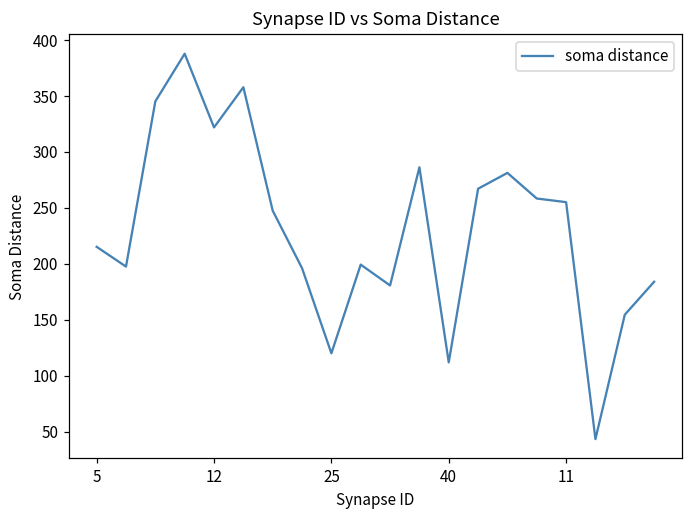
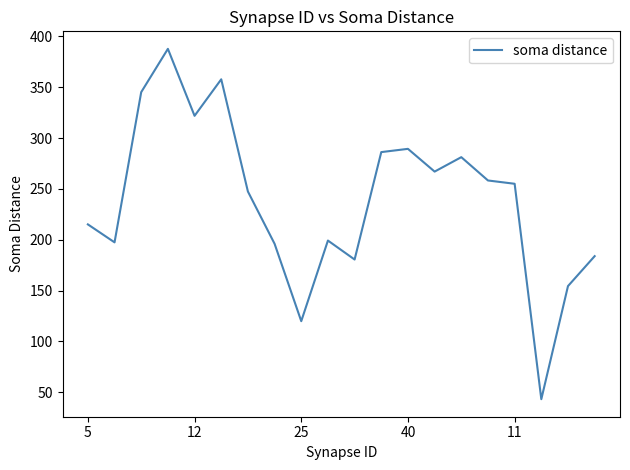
  {
    "12": 322,
    "25": 120,
-   "40": 112
+   "40": 289
  }
